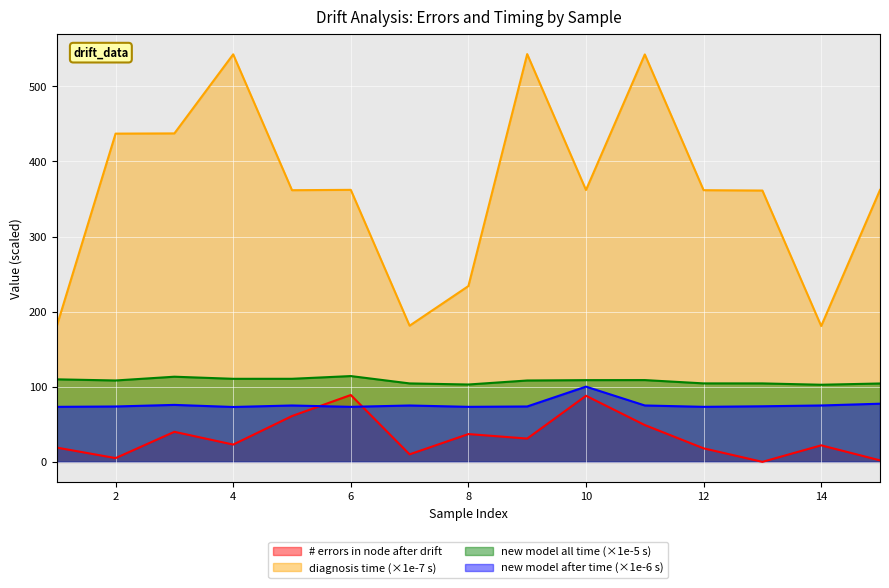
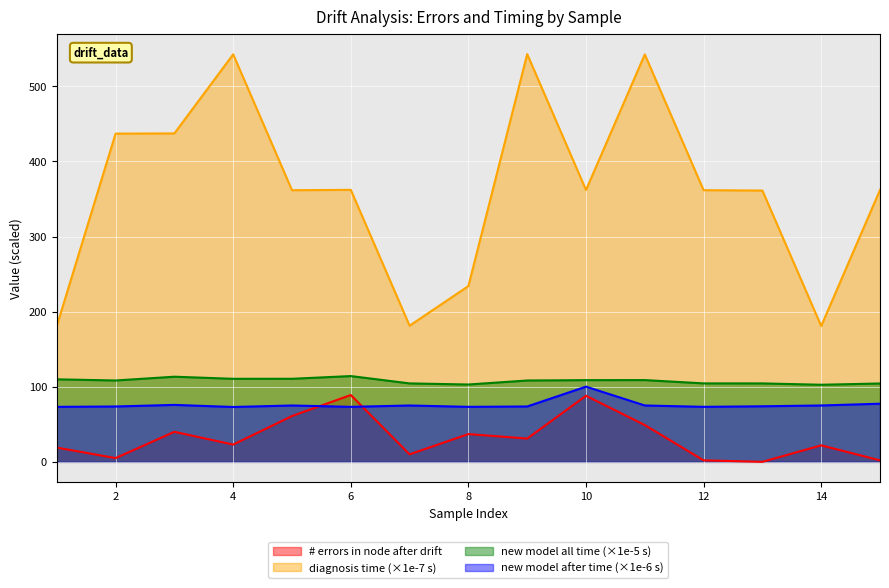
  {
    "# errors in node after drift": {
      "2": 10,
      "4": 20,
      "6": 90,
      "8": 40,
      "10": 90,
-     "12": 20,
+     "12": 0,
      "14": 20
    },
    "diagnosis time (×1e-7 s)": {
      "2": 440,
      "4": 540,
      "6": 360,
      "8": 230,
      "10": 360,
      "12": 360,
      "14": 180
    },
    "new model all time (×1e-5 s)": {
      "2": 110,
      "4": 110,
      "6": 110,
      "8": 100,
      "10": 110,
      "12": 100,
      "14": 100
    },
    "new model after time (×1e-6 s)": {
      "2": 70,
      "4": 70,
      "6": 70,
      "8": 70,
      "10": 100,
      "12": 70,
      "14": 80
    }
  }
